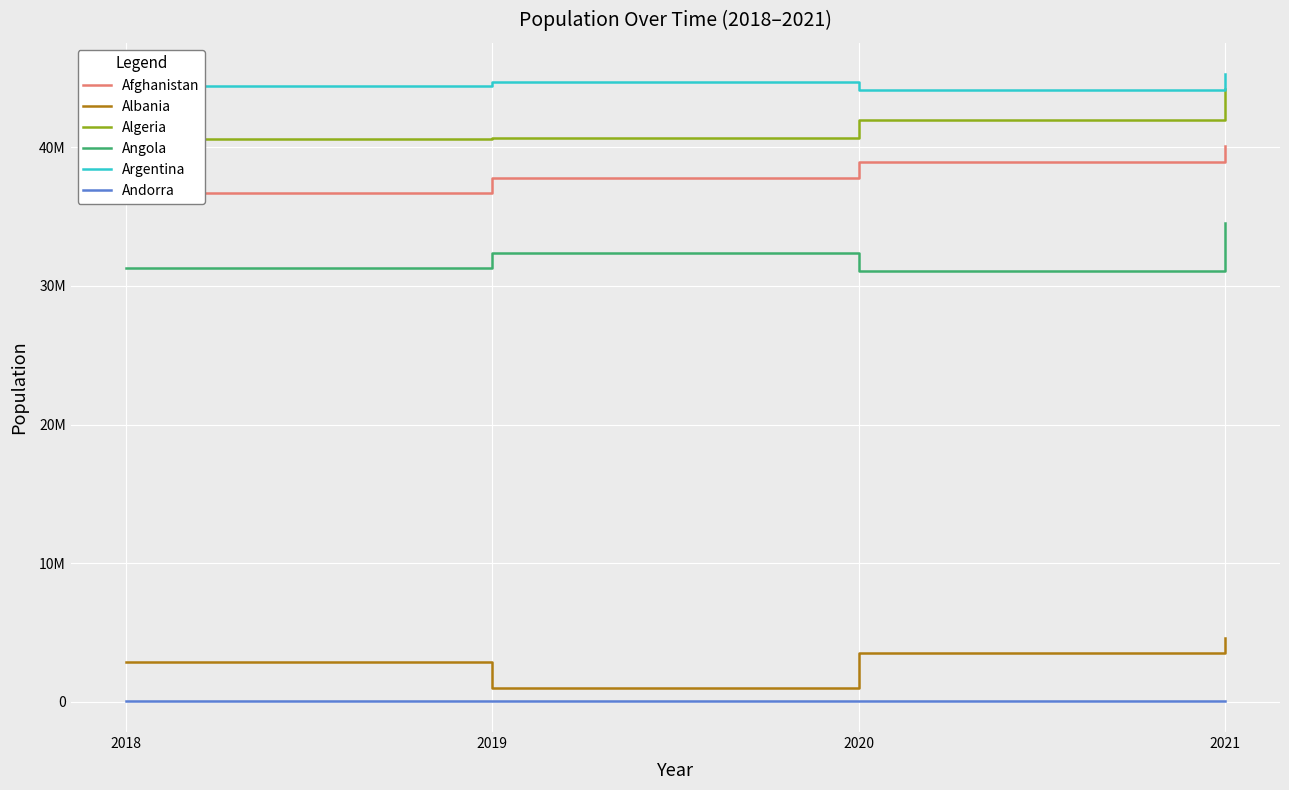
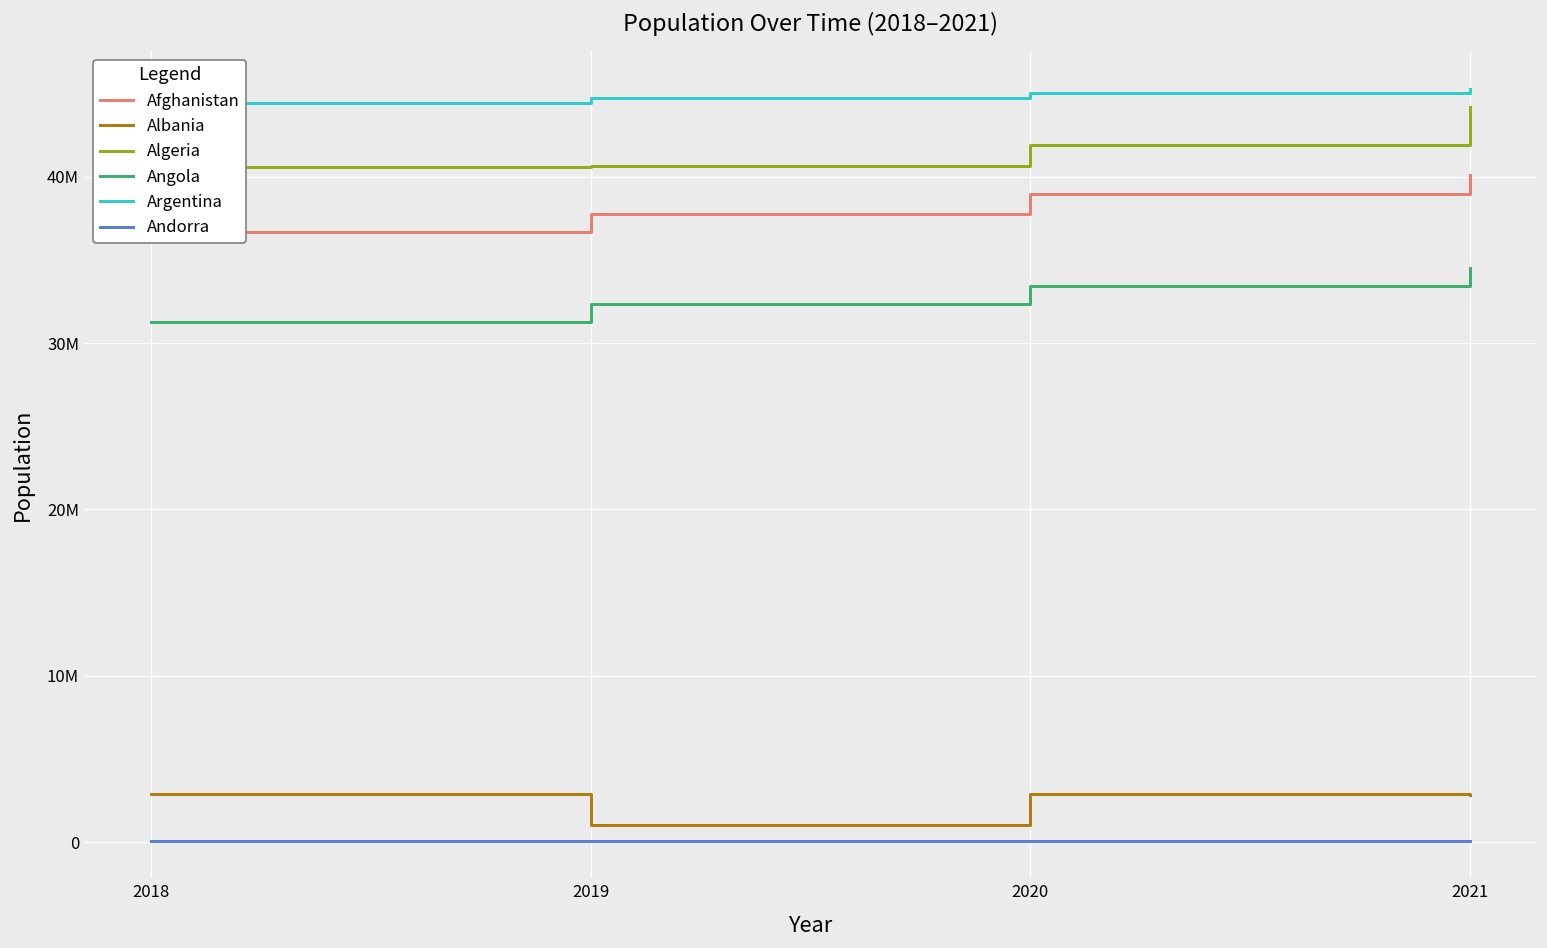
  {
    "Afghanistan": {
      "2019": 37800000,
      "2020": 39000000,
      "2021": 40100000
    },
    "Albania": {
      "2018": 2900000,
      "2019": 1000000,
-     "2020": 3500000,
-     "2021": 4600000
+     "2020": 2900000,
+     "2021": 2900000
    },
    "Algeria": {
      "2019": 40700000,
      "2020": 41900000,
      "2021": 44200000
    },
    "Angola": {
      "2018": 31300000,
      "2019": 32400000,
-     "2020": 31100000,
+     "2020": 33400000,
      "2021": 34500000
    },
    "Argentina": {
      "2019": 44700000,
-     "2020": 44100000,
+     "2020": 45000000,
      "2021": 45300000
    },
    "Andorra": {
      "2018": 100000,
      "2019": 100000,
      "2020": 100000,
      "2021": 100000
    }
  }
